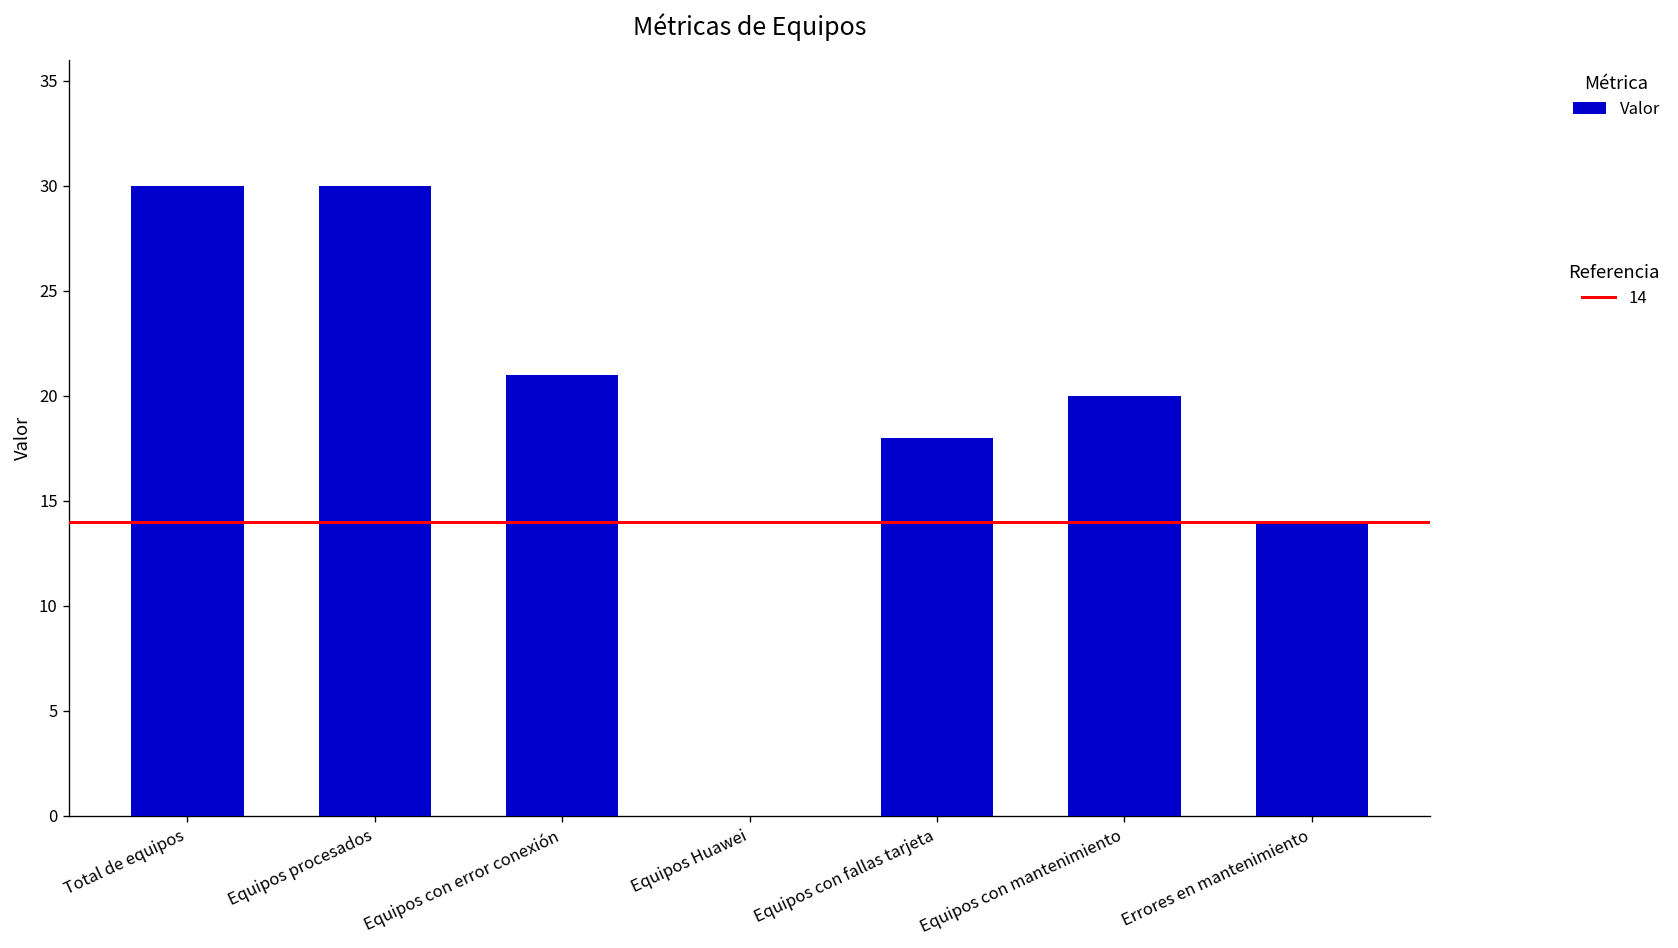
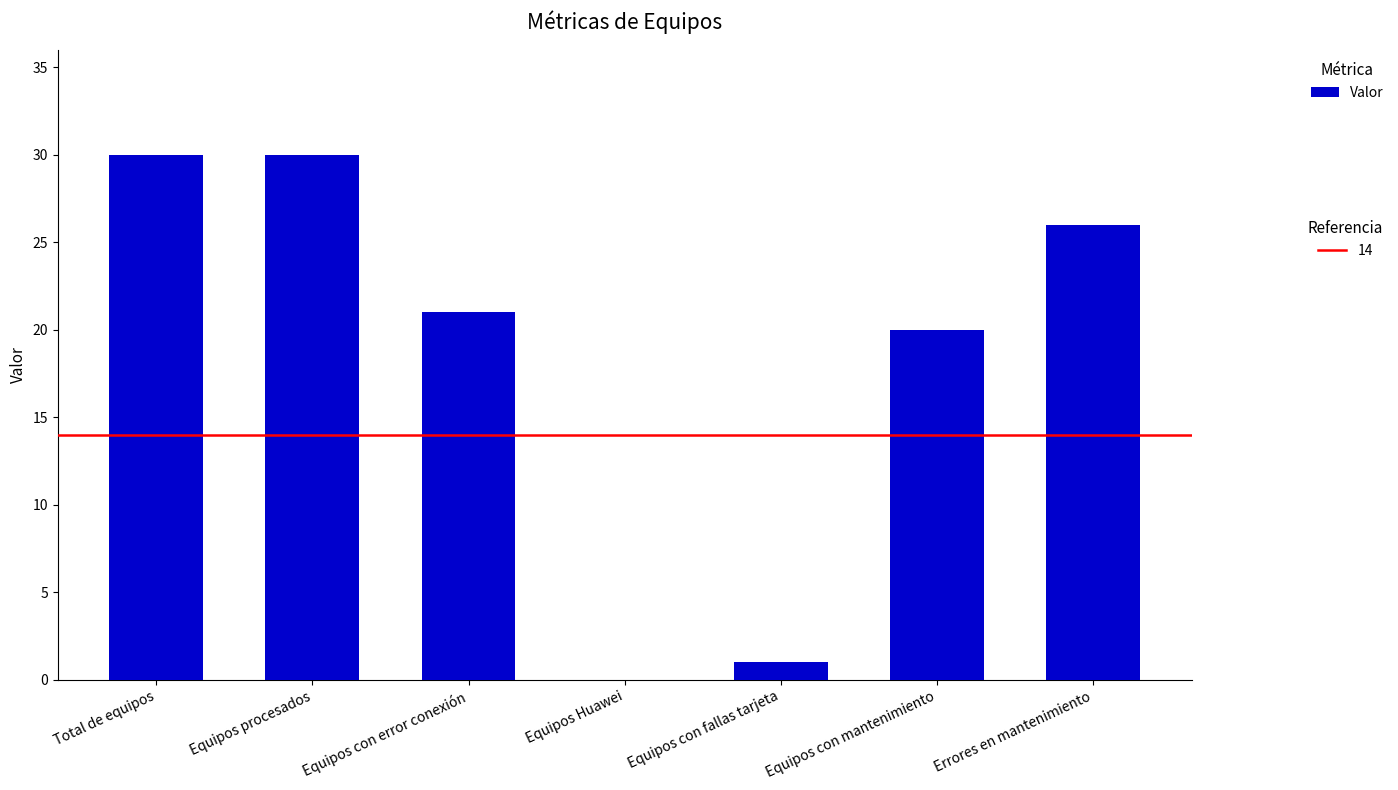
  {
    "Total de equipos": 30,
    "Equipos procesados": 30,
    "Equipos con error conexión": 21,
    "Equipos Huawei": 0,
-   "Equipos con fallas tarjeta": 18,
+   "Equipos con fallas tarjeta": 1,
    "Equipos con mantenimiento": 20,
-   "Errores en mantenimiento": 14
+   "Errores en mantenimiento": 26
  }
